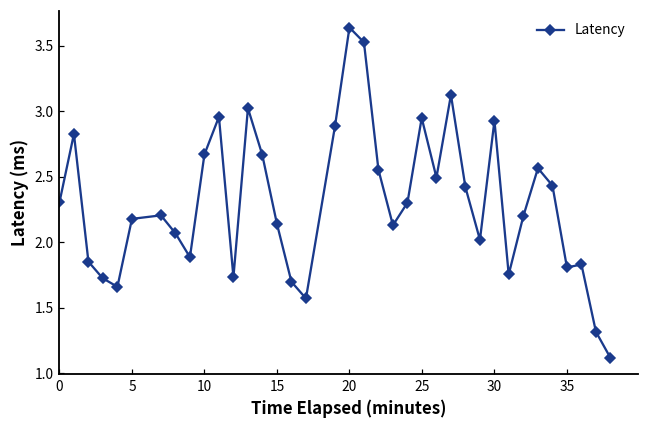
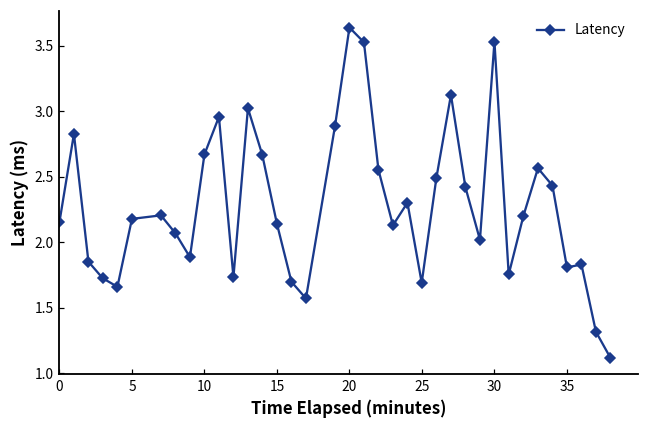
  {
-   "0": 2.31,
+   "0": 2.16,
    "5": 2.18,
    "10": 2.67,
    "15": 2.14,
    "20": 3.64,
-   "25": 2.95,
-   "30": 2.93,
+   "25": 1.69,
+   "30": 3.53,
    "35": 1.81
  }
